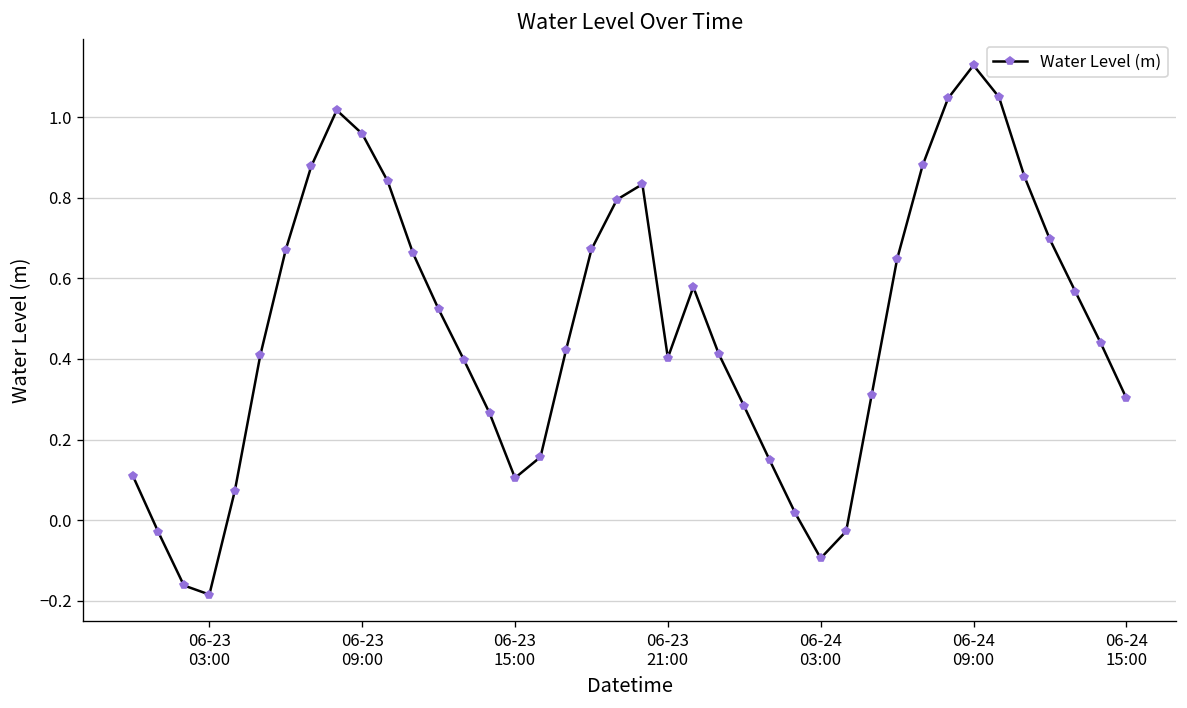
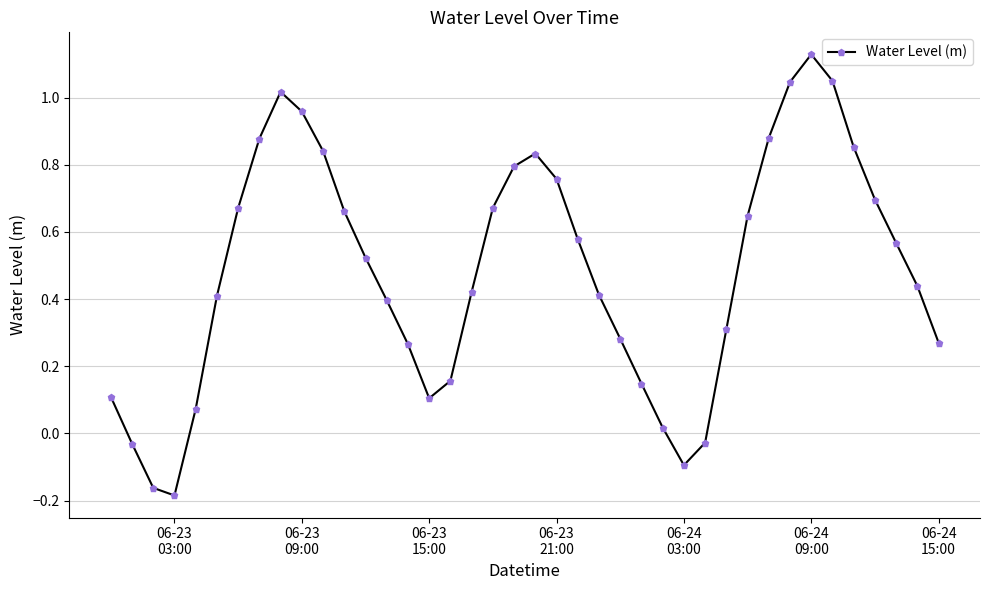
  {
    "06-23 03:00": -0.18,
    "06-23 09:00": 0.96,
    "06-23 15:00": 0.10,
-   "06-23 21:00": 0.40,
+   "06-23 21:00": 0.76,
    "06-24 03:00": -0.09,
    "06-24 09:00": 1.13,
-   "06-24 15:00": 0.30
+   "06-24 15:00": 0.27
  }
